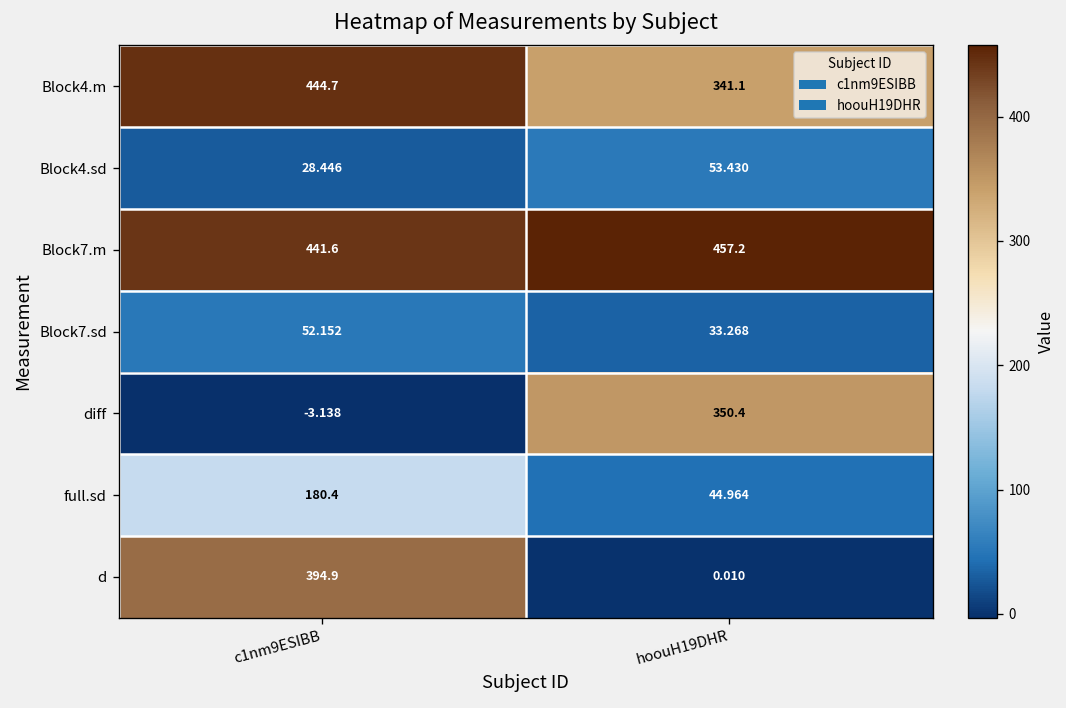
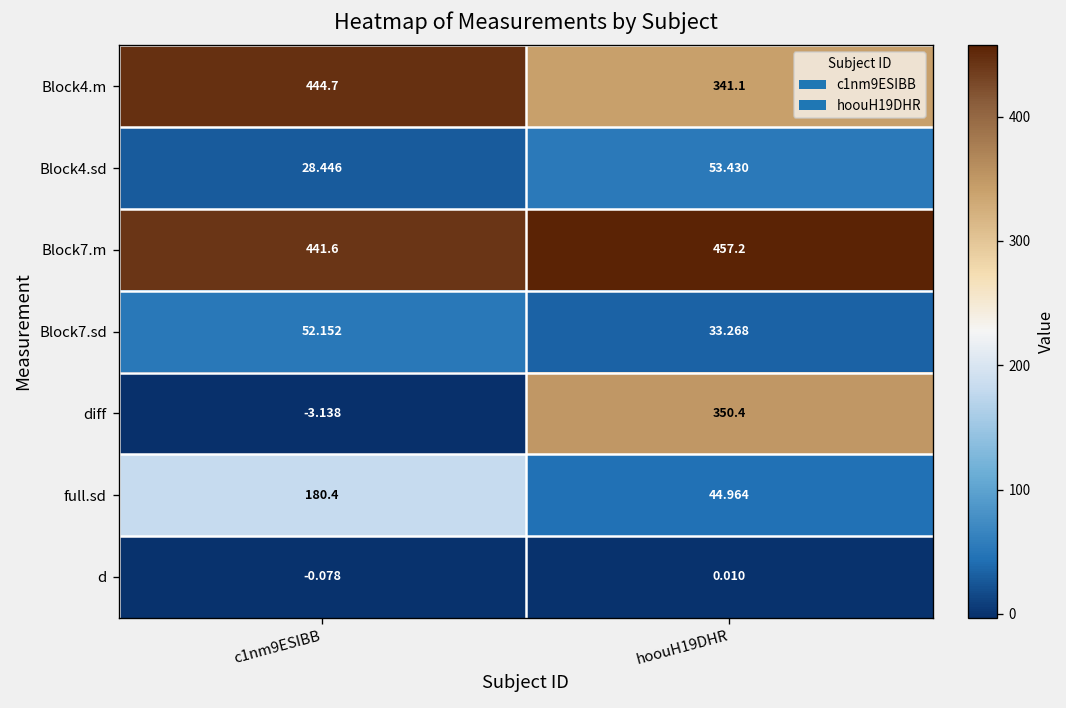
  {
    "Block4.m": {
      "c1nm9ESIBB": 444.7,
      "hoouH19DHR": 341.1
    },
    "Block4.sd": {
      "c1nm9ESIBB": 28.446,
      "hoouH19DHR": 53.430
    },
    "Block7.m": {
      "c1nm9ESIBB": 441.6,
      "hoouH19DHR": 457.2
    },
    "Block7.sd": {
      "c1nm9ESIBB": 52.152,
      "hoouH19DHR": 33.268
    },
    "diff": {
      "c1nm9ESIBB": -3.138,
      "hoouH19DHR": 350.4
    },
    "full.sd": {
      "c1nm9ESIBB": 180.4,
      "hoouH19DHR": 44.964
    },
    "d": {
-     "c1nm9ESIBB": 394.9,
+     "c1nm9ESIBB": -0.078,
      "hoouH19DHR": 0.010
    }
  }
